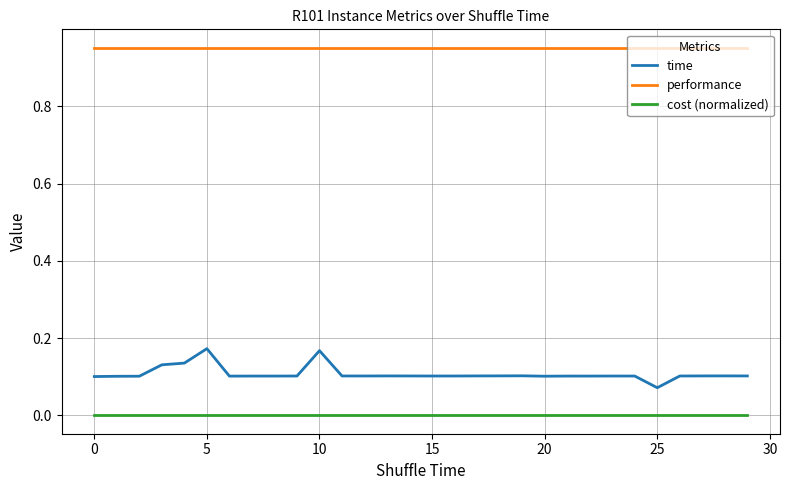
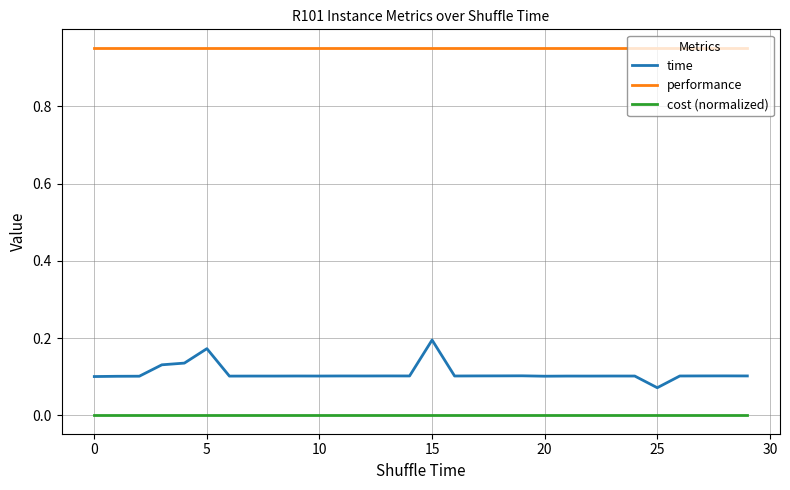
  {
    "time": {
      "0": 0.10,
      "5": 0.17,
-     "10": 0.17,
-     "15": 0.10,
+     "10": 0.10,
+     "15": 0.19,
      "20": 0.10,
      "25": 0.07
    },
    "performance": {
      "0": 0.95,
      "5": 0.95,
      "10": 0.95,
      "15": 0.95,
      "20": 0.95
    },
    "cost (normalized)": {
      "0": 0.00,
      "5": 0.00,
      "10": 0.00,
      "15": 0.00,
      "20": 0.00,
      "25": 0.00
    }
  }
